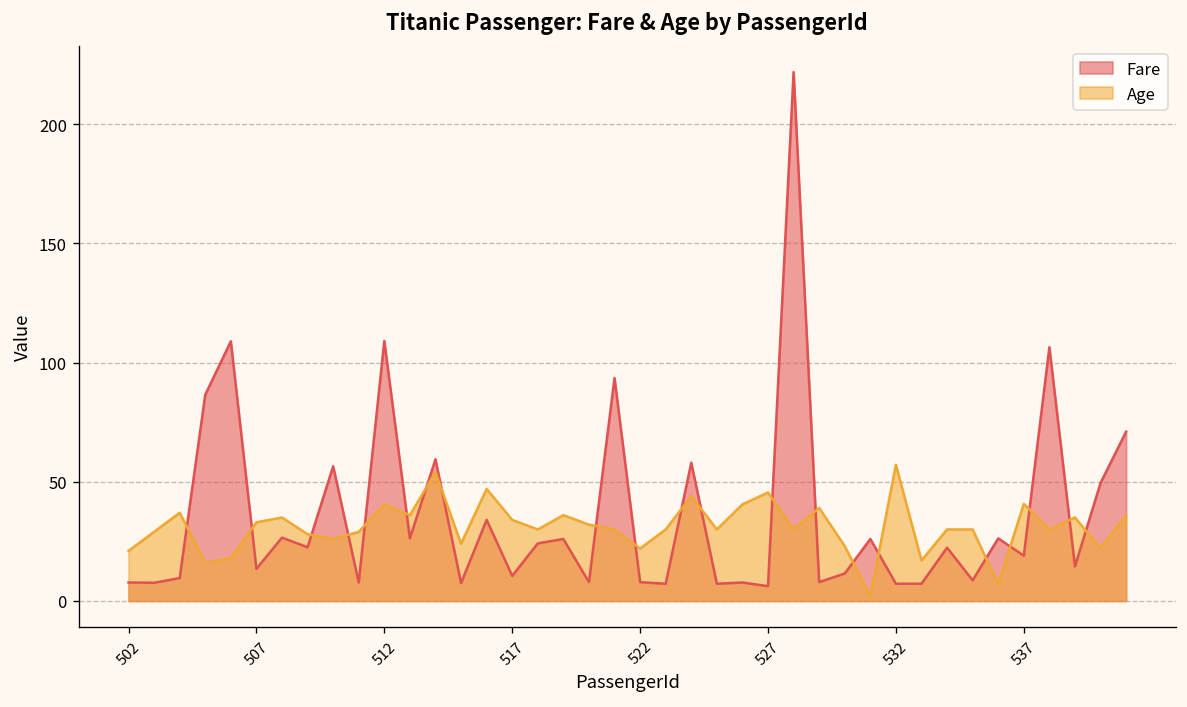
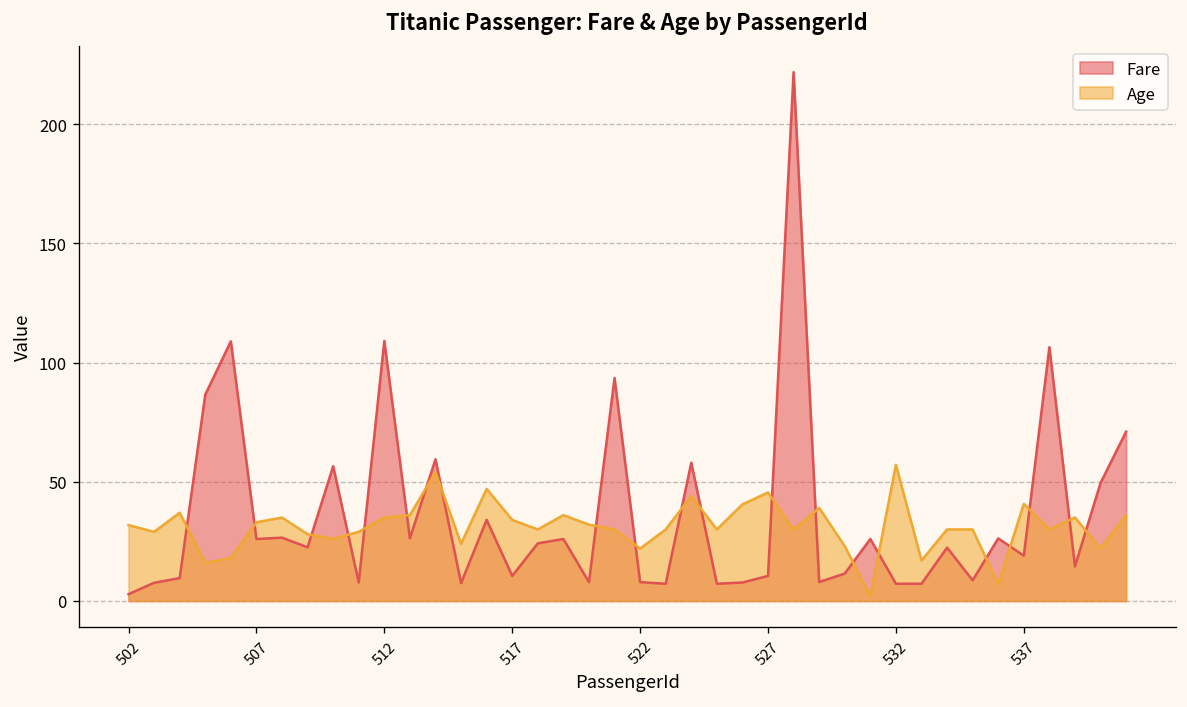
  {
    "Fare": {
-     "502": 8,
-     "507": 14,
+     "502": 3,
+     "507": 26,
      "512": 109,
      "517": 11,
      "522": 8,
-     "527": 6,
+     "527": 11,
      "532": 7,
      "537": 19
    },
    "Age": {
-     "502": 21,
+     "502": 32,
      "507": 33,
-     "512": 41,
+     "512": 35,
      "517": 34,
      "522": 22,
      "527": 46,
      "532": 57,
      "537": 41
    }
  }
